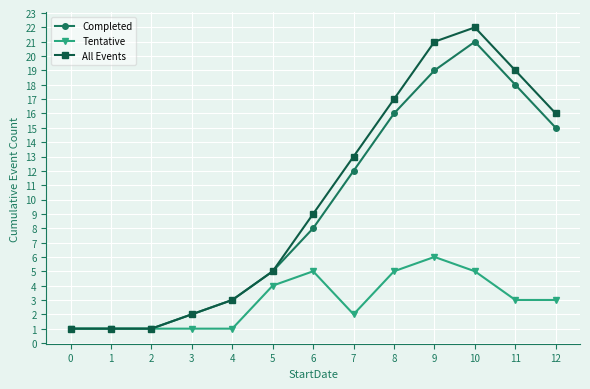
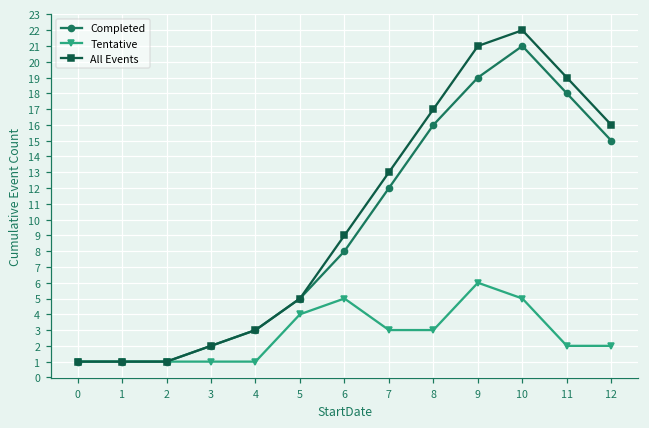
  {
    "Tentative": {
      "3": 1,
      "4": 1,
      "5": 4,
      "6": 5,
-     "7": 2,
-     "8": 5,
+     "7": 3,
+     "8": 3,
      "9": 6,
      "10": 5,
-     "11": 3,
-     "12": 3
+     "11": 2,
+     "12": 2
    }
  }
